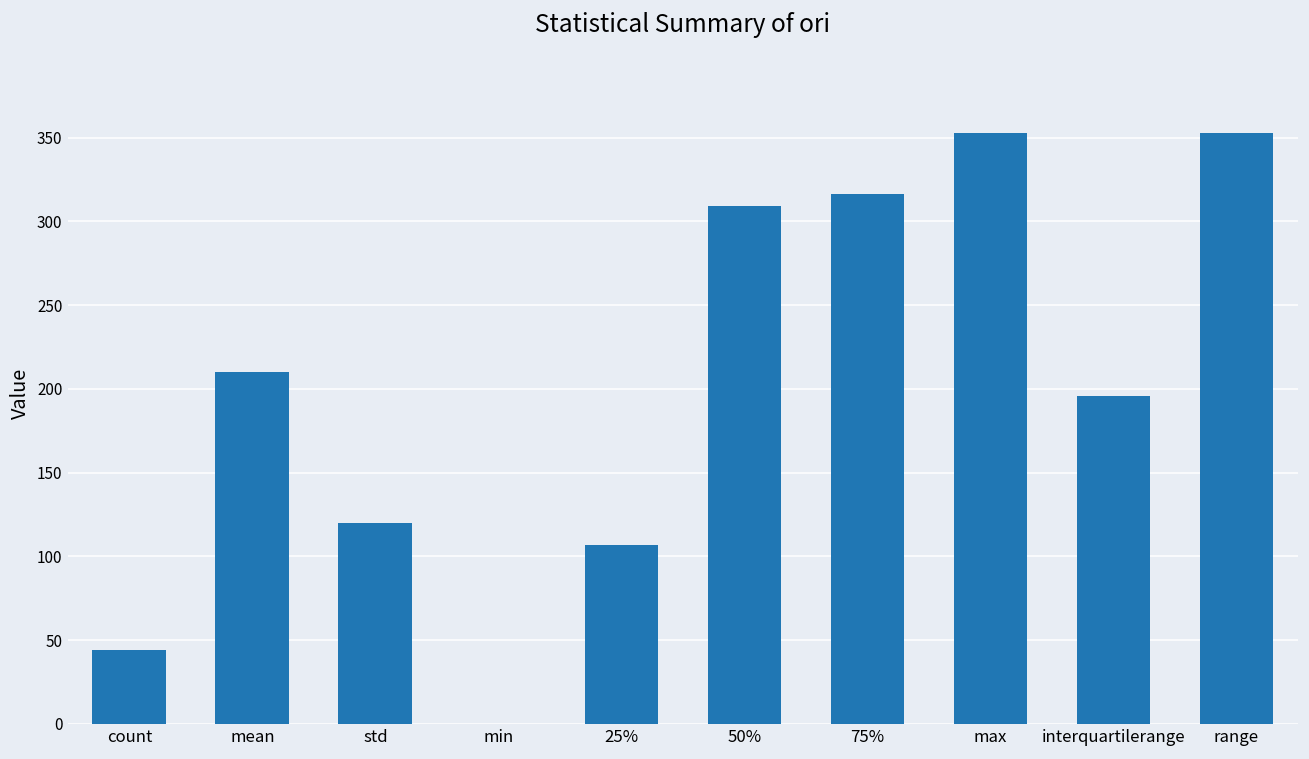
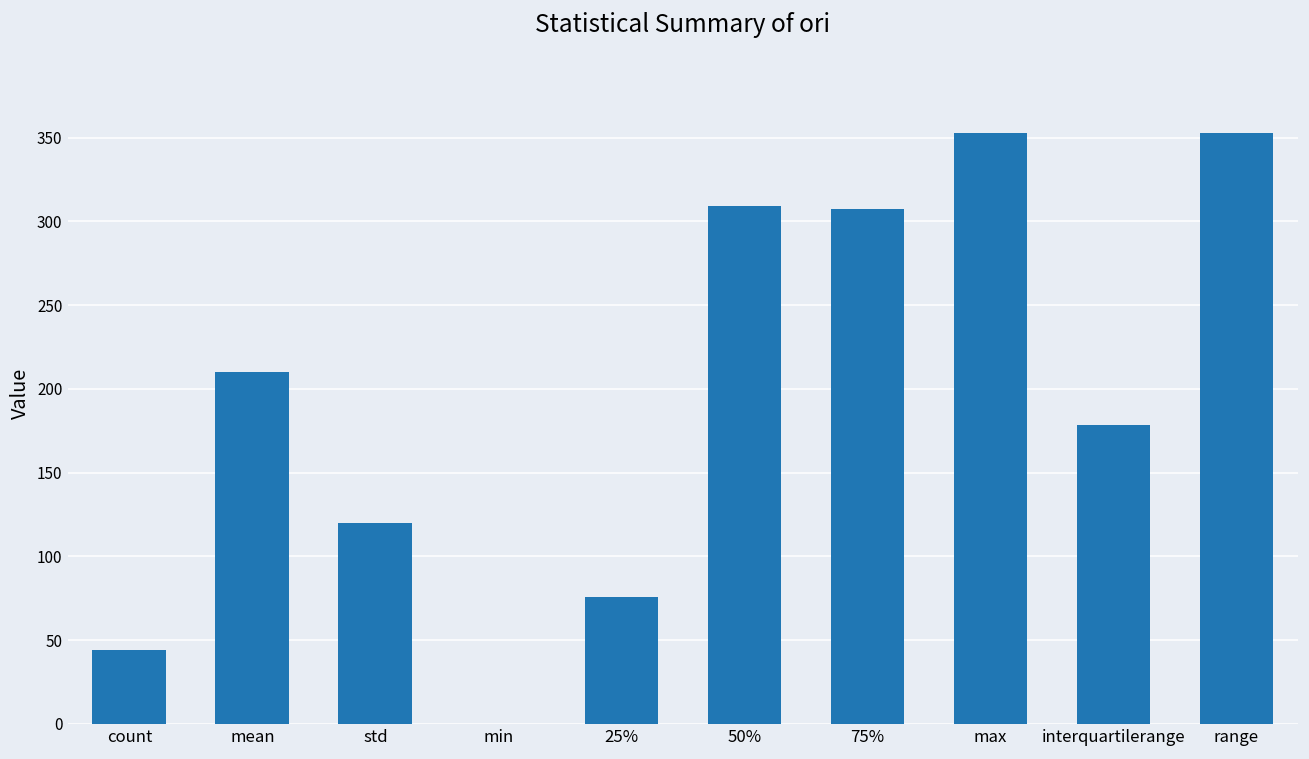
  {
    "count": 44,
    "mean": 210,
    "std": 120,
    "min": 0,
-   "25%": 107,
+   "25%": 76,
    "50%": 309,
-   "75%": 317,
+   "75%": 307,
    "max": 352,
-   "interquartilerange": 195,
+   "interquartilerange": 178,
    "range": 352
  }
